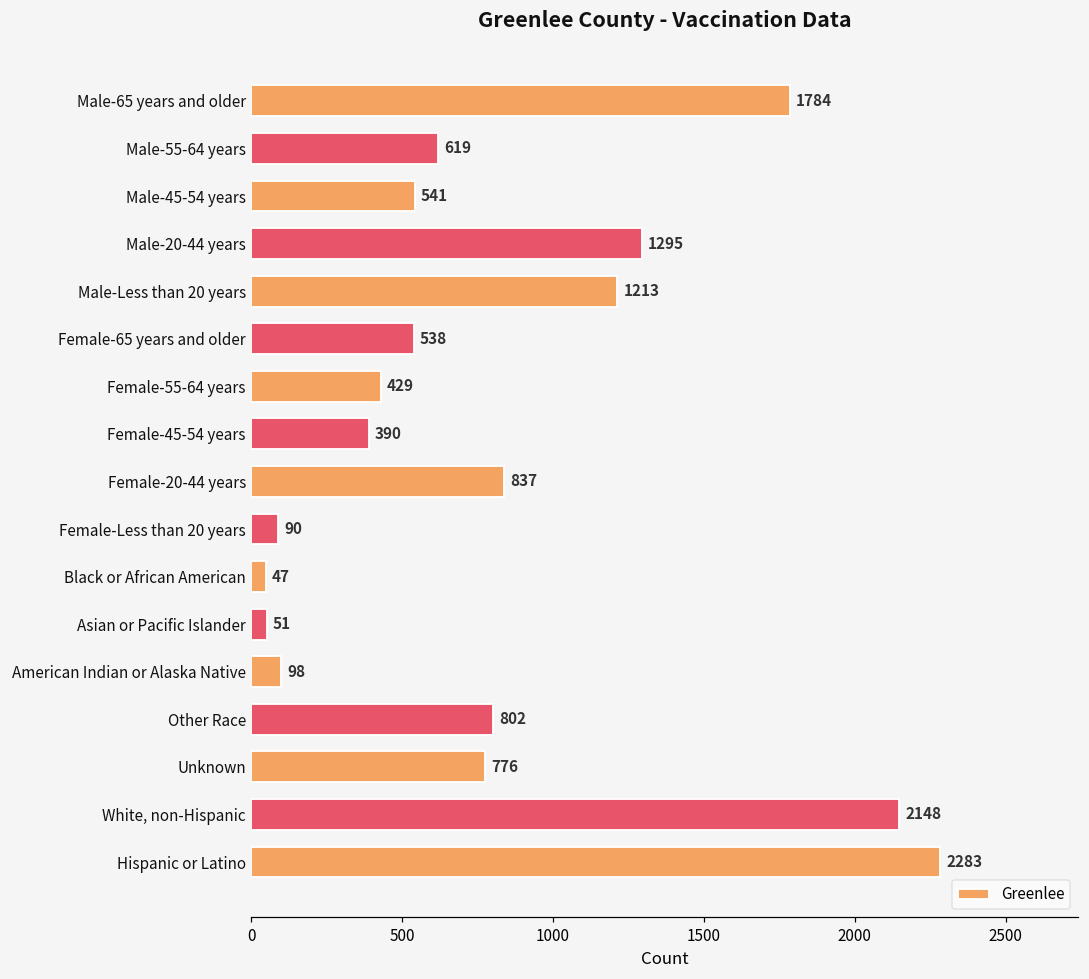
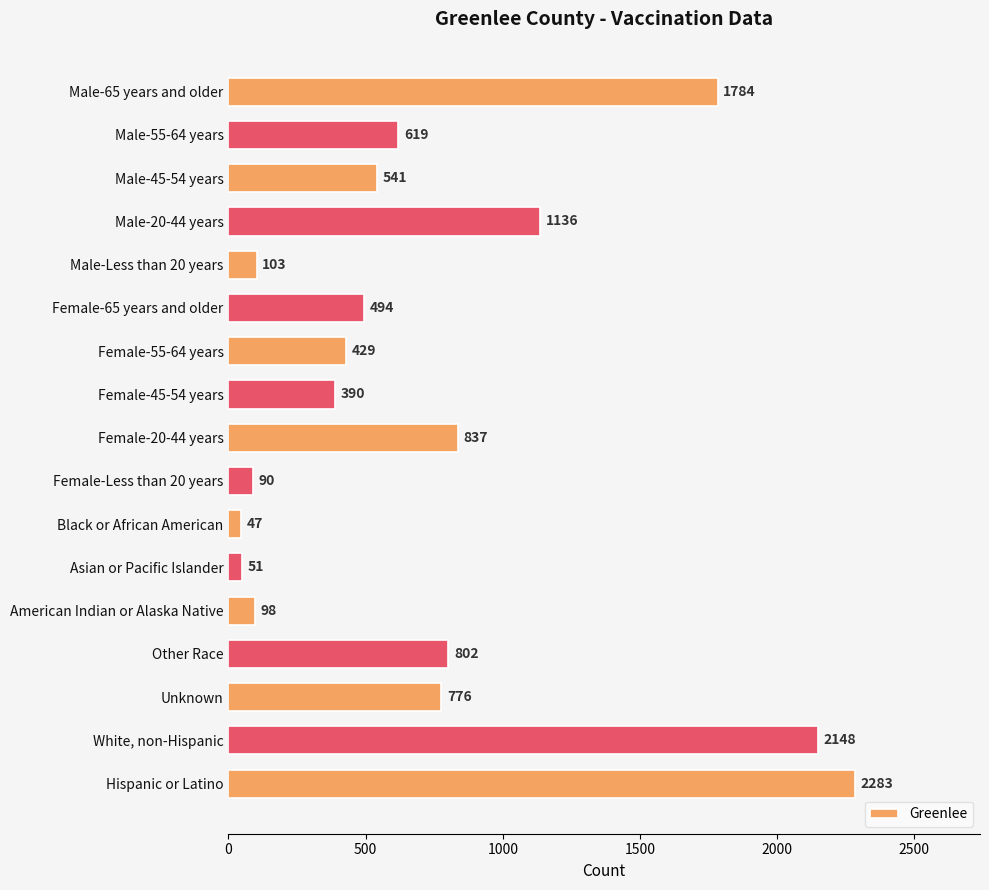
  {
    "Male-65 years and older": 1784,
    "Male-55-64 years": 619,
    "Male-45-54 years": 541,
-   "Male-20-44 years": 1295,
-   "Male-Less than 20 years": 1213,
-   "Female-65 years and older": 538,
+   "Male-20-44 years": 1136,
+   "Male-Less than 20 years": 103,
+   "Female-65 years and older": 494,
    "Female-55-64 years": 429,
    "Female-45-54 years": 390,
    "Female-20-44 years": 837,
    "Female-Less than 20 years": 90,
    "Black or African American": 47,
    "Asian or Pacific Islander": 51,
    "American Indian or Alaska Native": 98,
    "Other Race": 802,
    "Unknown": 776,
    "White, non-Hispanic": 2148,
    "Hispanic or Latino": 2283
  }
